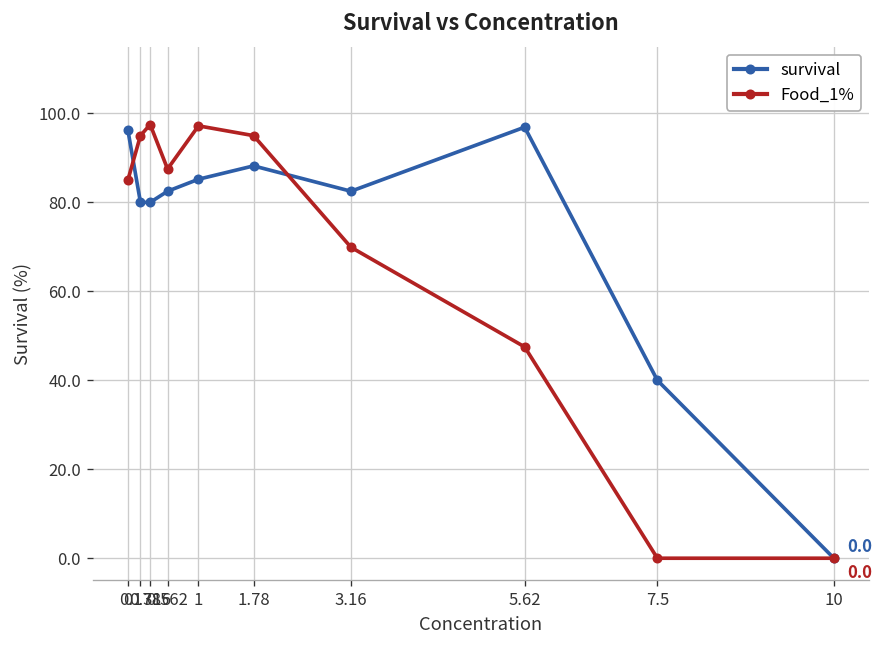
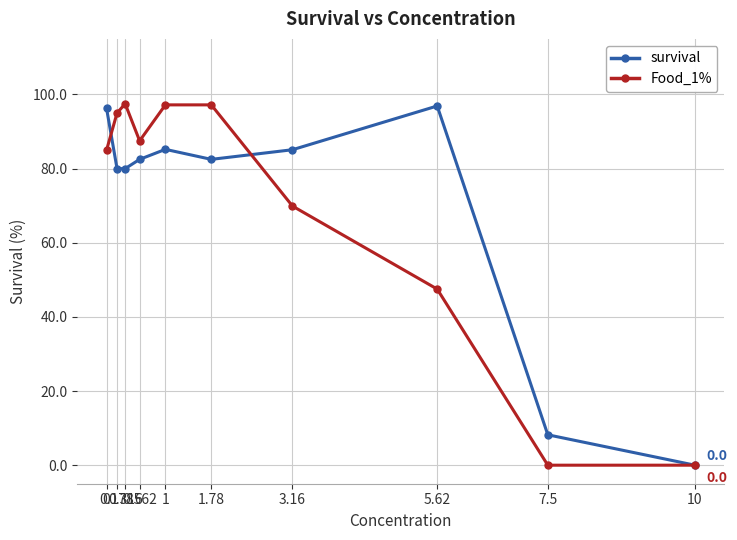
  {
    "survival": {
      "1": 85,
-     "1.78": 88,
-     "3.16": 83,
+     "1.78": 83,
+     "3.16": 85,
      "5.62": 97,
-     "7.5": 40
+     "7.5": 8
    },
    "Food_1%": {
      "1": 97,
-     "1.78": 95,
+     "1.78": 97,
      "3.16": 70,
      "5.62": 48,
      "7.5": 0
    }
  }
